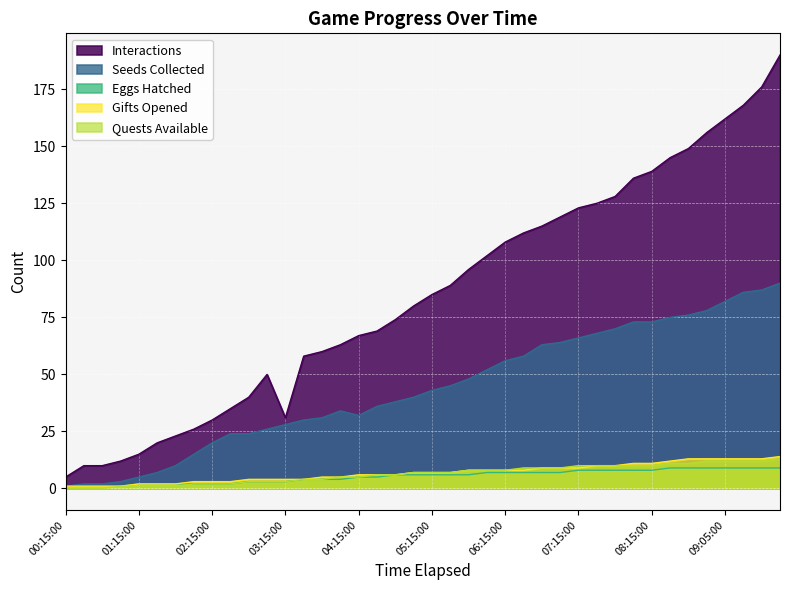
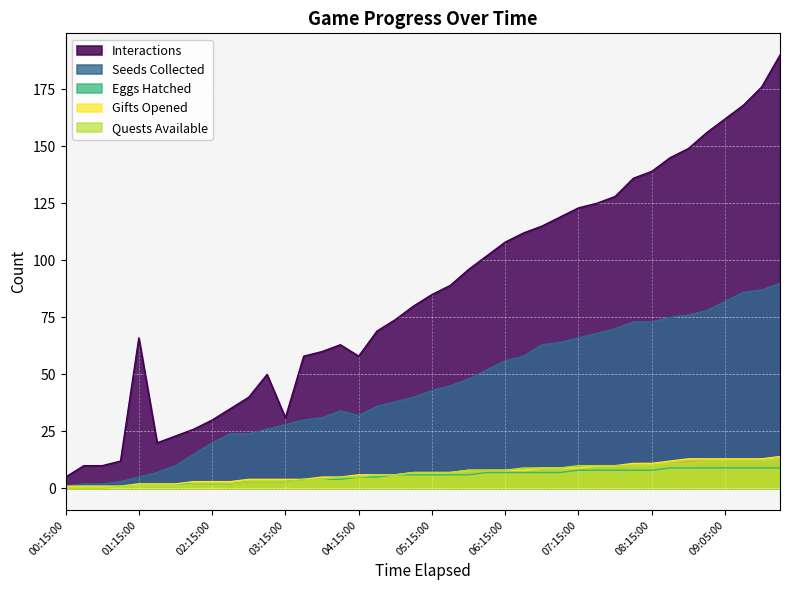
  {
    "Interactions": {
      "00:15:00": 5,
-     "01:15:00": 15,
+     "01:15:00": 66,
      "02:15:00": 30,
      "03:15:00": 31,
-     "04:15:00": 67,
+     "04:15:00": 58,
      "05:15:00": 85,
      "06:15:00": 108,
      "07:15:00": 123,
      "08:15:00": 139,
      "09:05:00": 162
    },
    "Seeds Collected": {
      "01:15:00": 5,
      "02:15:00": 20,
      "03:15:00": 28,
      "04:15:00": 32,
      "05:15:00": 43,
      "06:15:00": 56,
      "07:15:00": 66,
      "08:15:00": 73,
      "09:05:00": 82
    },
    "Eggs Hatched": {
      "08:15:00": 8,
      "09:05:00": 9
    }
  }
